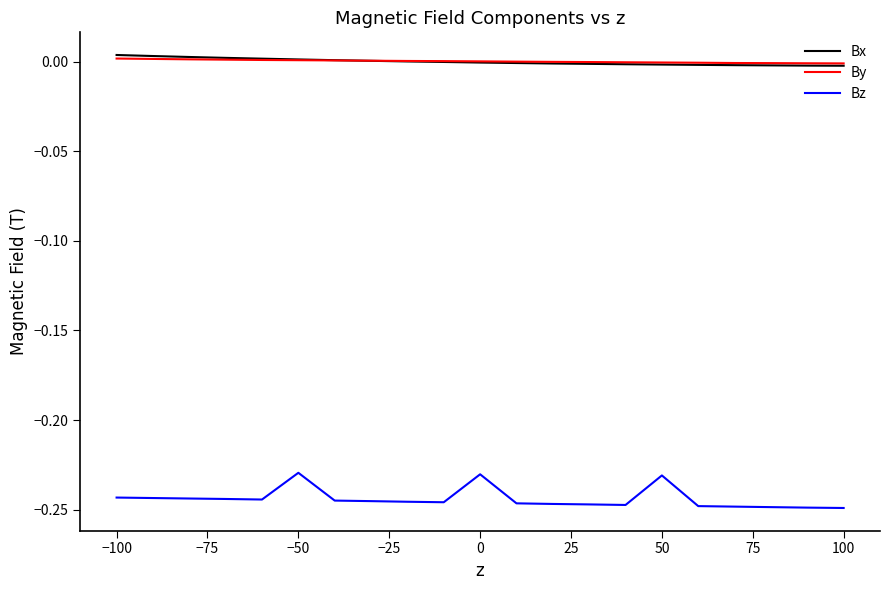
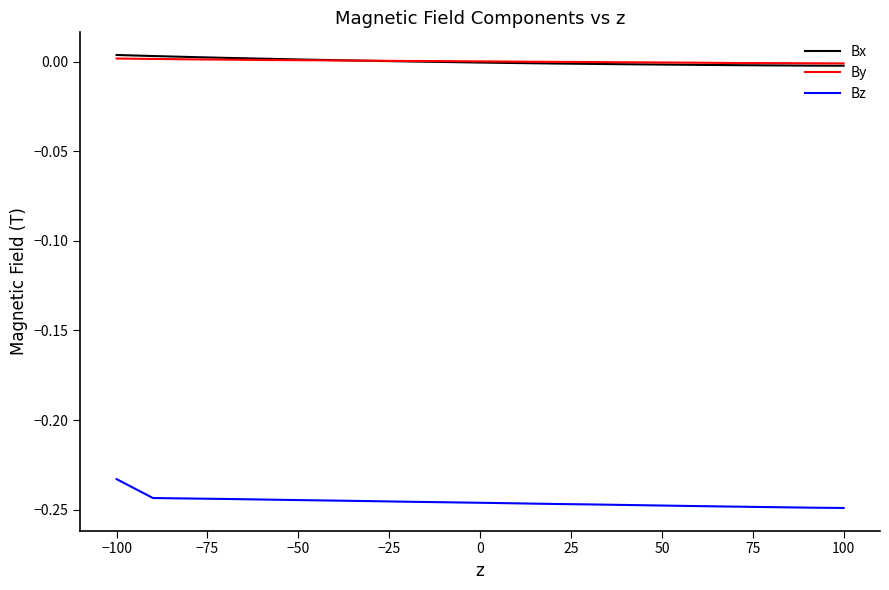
  {
    "Bx": {
      "−100": 0.004
    },
    "By": {
      "−100": 0.002
    },
    "Bz": {
-     "−100": -0.243,
-     "−50": -0.229,
-     "0": -0.230,
-     "50": -0.231,
+     "−100": -0.233,
+     "−50": -0.245,
+     "0": -0.246,
+     "50": -0.248,
      "100": -0.249
    }
  }
